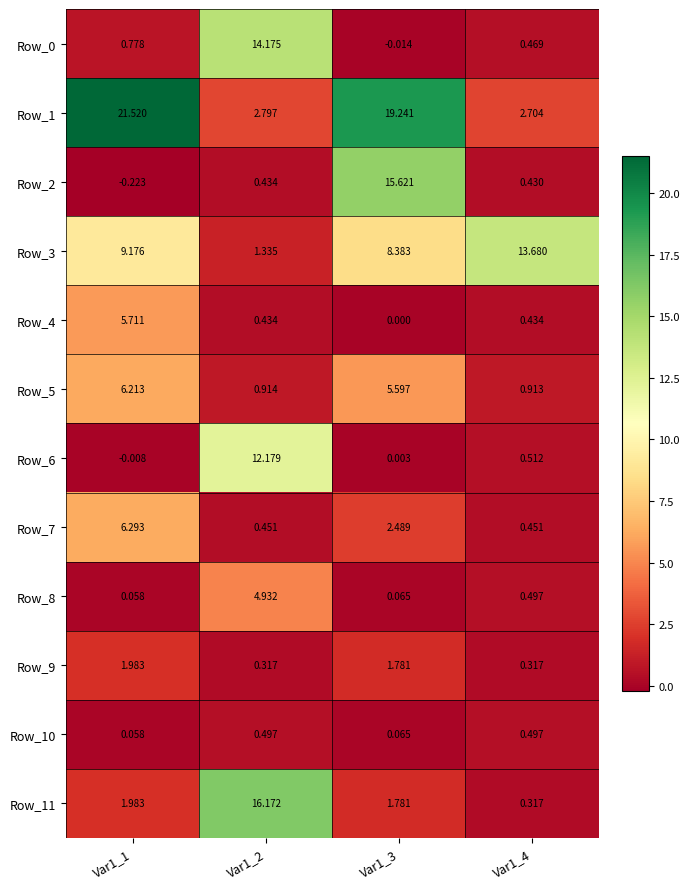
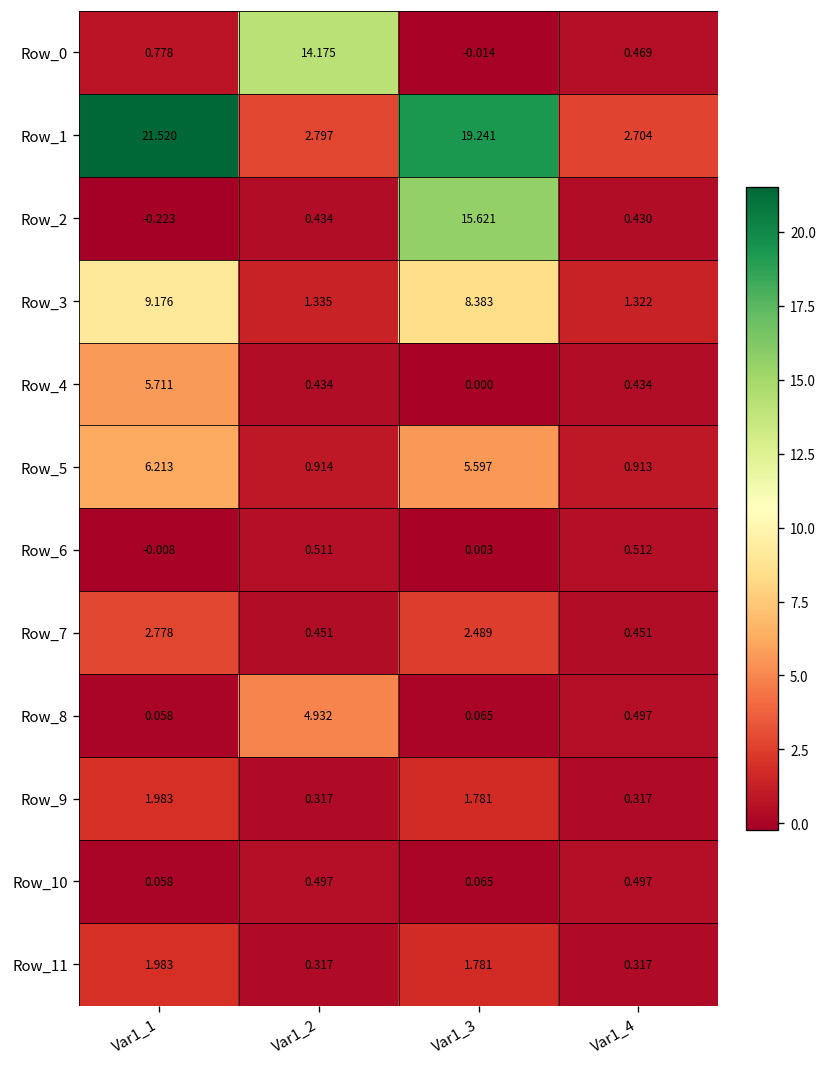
  {
    "Row_0": {
      "Var1_1": 0.778,
      "Var1_2": 14.175,
      "Var1_3": -0.014,
      "Var1_4": 0.469
    },
    "Row_1": {
      "Var1_1": 21.520,
      "Var1_2": 2.797,
      "Var1_3": 19.241,
      "Var1_4": 2.704
    },
    "Row_2": {
      "Var1_1": -0.223,
      "Var1_2": 0.434,
      "Var1_3": 15.621,
      "Var1_4": 0.430
    },
    "Row_3": {
      "Var1_1": 9.176,
      "Var1_2": 1.335,
      "Var1_3": 8.383,
-     "Var1_4": 13.680
+     "Var1_4": 1.322
    },
    "Row_4": {
      "Var1_1": 5.711,
      "Var1_2": 0.434,
      "Var1_3": 0.000,
      "Var1_4": 0.434
    },
    "Row_5": {
      "Var1_1": 6.213,
      "Var1_2": 0.914,
      "Var1_3": 5.597,
      "Var1_4": 0.913
    },
    "Row_6": {
      "Var1_1": -0.008,
-     "Var1_2": 12.179,
+     "Var1_2": 0.511,
      "Var1_3": 0.003,
      "Var1_4": 0.512
    },
    "Row_7": {
-     "Var1_1": 6.293,
+     "Var1_1": 2.778,
      "Var1_2": 0.451,
      "Var1_3": 2.489,
      "Var1_4": 0.451
    },
    "Row_8": {
      "Var1_1": 0.058,
      "Var1_2": 4.932,
      "Var1_3": 0.065,
      "Var1_4": 0.497
    },
    "Row_9": {
      "Var1_1": 1.983,
      "Var1_2": 0.317,
      "Var1_3": 1.781,
      "Var1_4": 0.317
    },
    "Row_10": {
      "Var1_1": 0.058,
      "Var1_2": 0.497,
      "Var1_3": 0.065,
      "Var1_4": 0.497
    },
    "Row_11": {
      "Var1_1": 1.983,
-     "Var1_2": 16.172,
+     "Var1_2": 0.317,
      "Var1_3": 1.781,
      "Var1_4": 0.317
    }
  }
